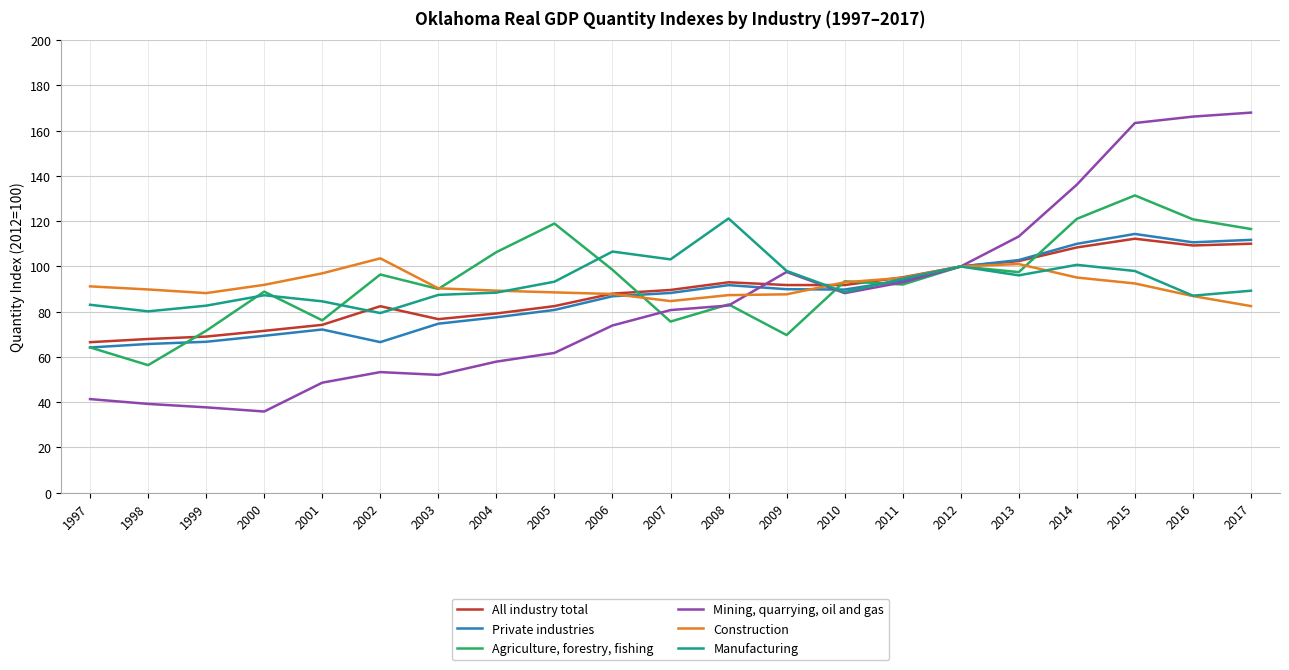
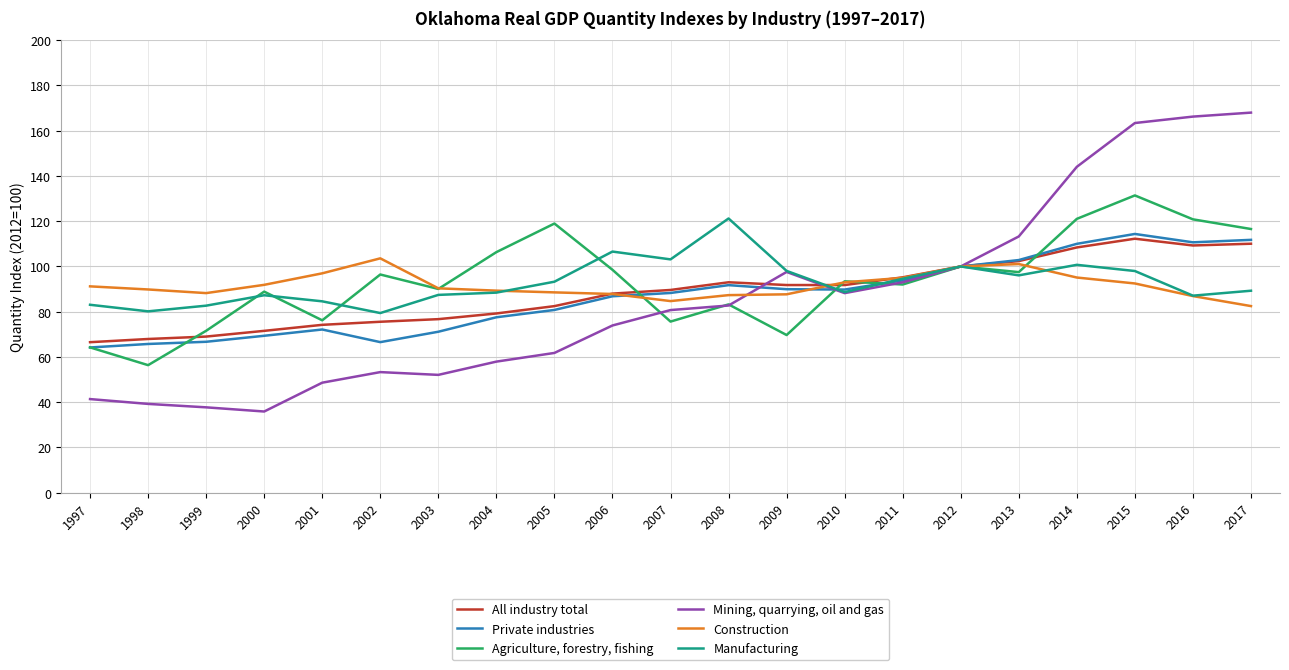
  {
    "All industry total": {
      "1997": 67,
      "1998": 68,
      "1999": 69,
      "2000": 72,
      "2001": 74,
-     "2002": 82,
+     "2002": 76,
      "2003": 77,
      "2004": 79,
      "2005": 82,
      "2007": 90,
      "2008": 93,
      "2009": 92,
      "2010": 92,
      "2014": 108,
      "2015": 112,
      "2016": 109,
      "2017": 110
    },
    "Private industries": {
      "1998": 66,
      "1999": 67,
      "2000": 69,
      "2001": 72,
      "2002": 67,
-     "2003": 75,
+     "2003": 71,
      "2004": 78,
      "2005": 81,
      "2007": 88,
      "2008": 92,
      "2009": 90,
      "2010": 90,
      "2014": 110,
      "2015": 114,
      "2016": 111,
      "2017": 112
    },
    "Mining, quarrying, oil and gas": {
      "1997": 41,
      "1998": 39,
      "1999": 38,
      "2000": 36,
      "2001": 49,
      "2002": 53,
      "2003": 52,
      "2004": 58,
      "2005": 62,
      "2006": 74,
      "2007": 81,
      "2013": 113,
-     "2014": 136,
+     "2014": 144,
      "2015": 163,
      "2016": 166,
      "2017": 168
    },
    "Construction": {
      "1997": 91,
      "1998": 90,
      "1999": 88,
      "2000": 92,
      "2001": 97,
      "2002": 104,
      "2005": 89,
      "2007": 85,
      "2008": 87,
      "2009": 88,
      "2013": 101,
      "2014": 95,
      "2015": 92,
      "2017": 82
    }
  }
